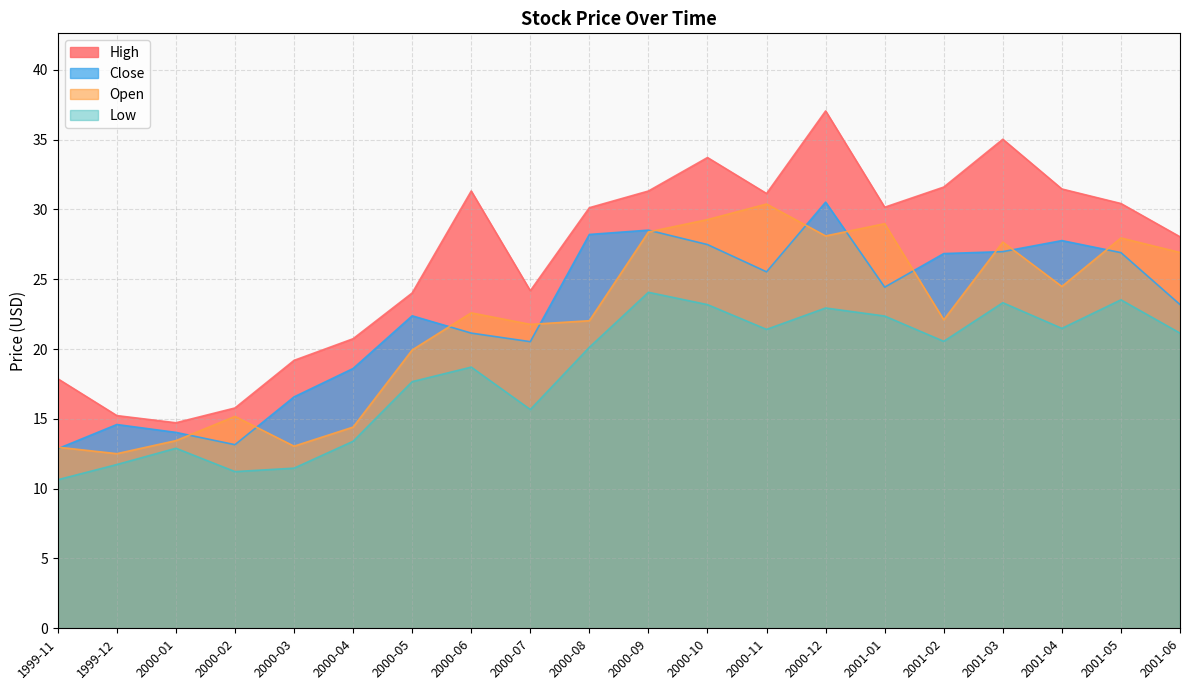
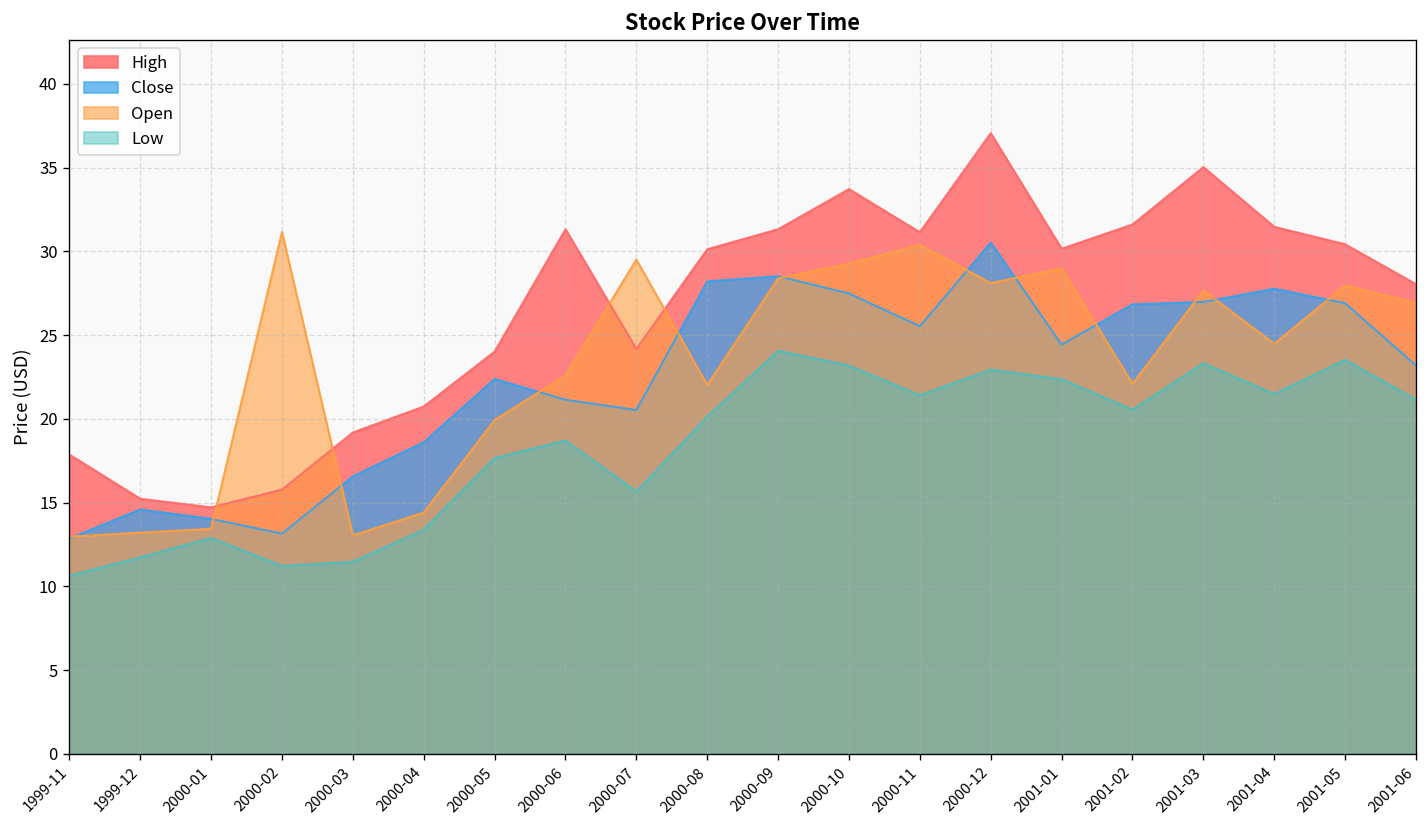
  {
    "High": {
      "1999-11": 17.9,
      "1999-12": 15.2,
      "2000-01": 14.7,
      "2000-02": 15.8,
      "2000-03": 19.2,
      "2000-04": 20.7,
      "2000-05": 24.0,
      "2000-06": 31.3,
      "2000-07": 24.2,
      "2000-08": 30.1,
      "2000-09": 31.3,
      "2000-10": 33.7,
      "2000-11": 31.1,
      "2000-12": 37.1,
      "2001-01": 30.2,
      "2001-02": 31.6,
      "2001-03": 35.0,
      "2001-04": 31.5,
      "2001-05": 30.4,
      "2001-06": 28.0
    },
    "Open": {
-     "1999-12": 12.5,
+     "1999-12": 13.2,
      "2000-01": 13.4,
-     "2000-02": 15.2,
+     "2000-02": 31.2,
      "2000-03": 13.0,
      "2000-04": 14.4,
      "2000-05": 19.9,
      "2000-06": 22.6,
-     "2000-07": 21.8,
+     "2000-07": 29.5,
      "2000-08": 22.0,
      "2000-10": 29.3,
      "2000-11": 30.4,
      "2000-12": 28.1,
      "2001-01": 29.0,
      "2001-02": 22.1,
      "2001-03": 27.7,
      "2001-04": 24.5,
      "2001-05": 28.0,
      "2001-06": 26.9
    }
  }
